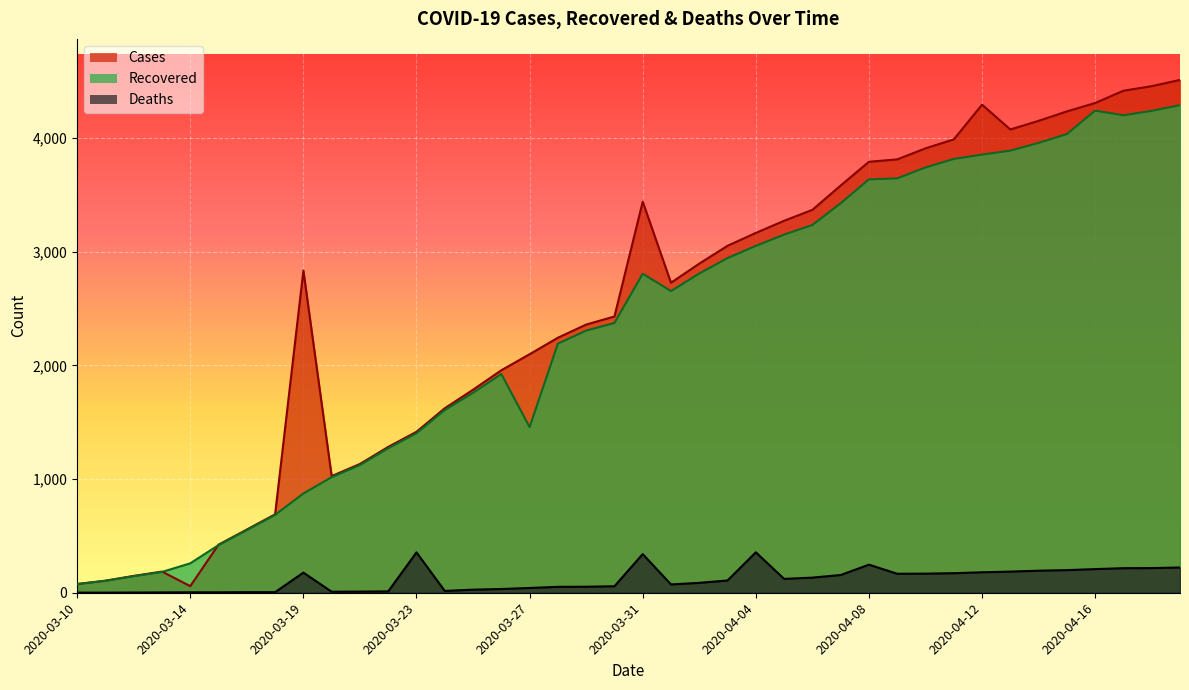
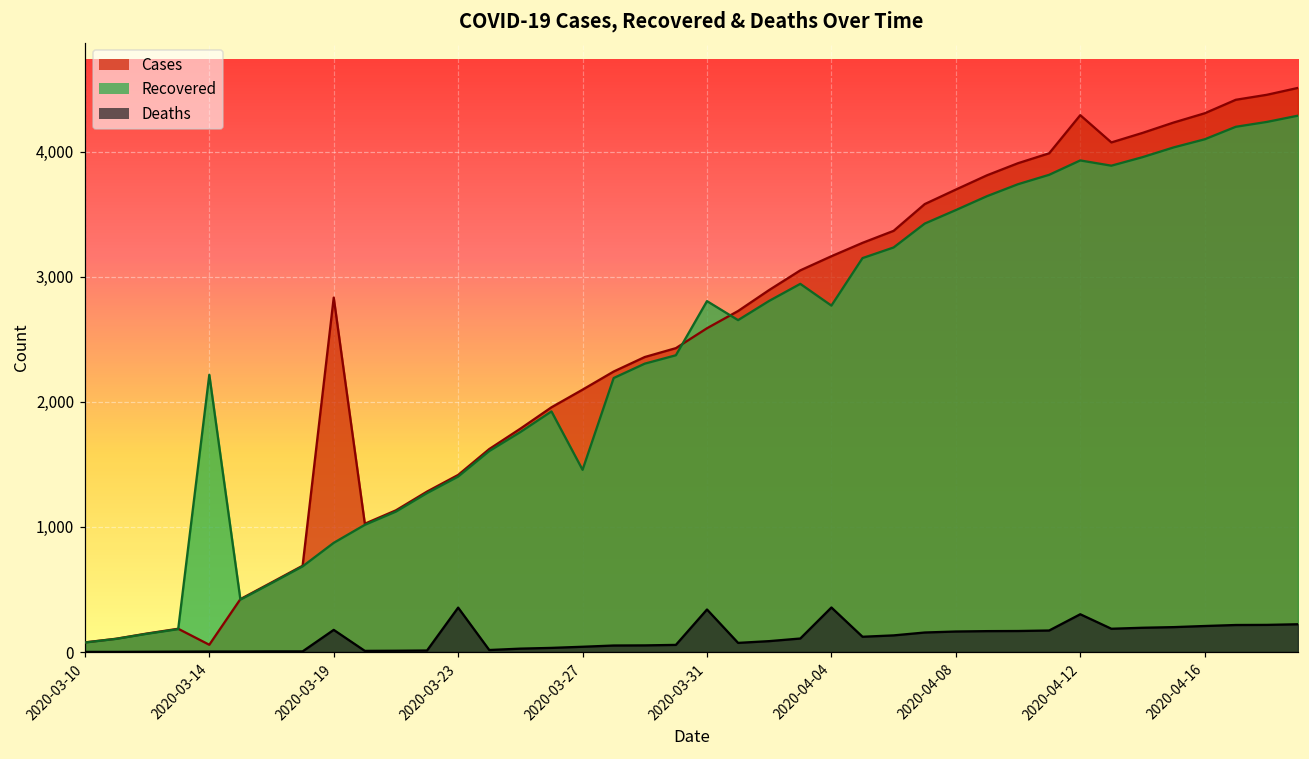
  {
    "Cases": {
      "2020-03-14": "60",
      "2020-03-19": "2,830",
      "2020-03-27": "2,100",
-     "2020-03-31": "3,440",
+     "2020-03-31": "2,590",
      "2020-04-04": "3,170",
-     "2020-04-08": "3,790",
+     "2020-04-08": "3,700",
      "2020-04-12": "4,290",
      "2020-04-16": "4,310"
    },
    "Recovered": {
-     "2020-03-14": "260",
+     "2020-03-14": "2,220",
      "2020-03-19": "870",
      "2020-03-27": "1,460",
      "2020-03-31": "2,810",
-     "2020-04-04": "3,050",
-     "2020-04-08": "3,640",
-     "2020-04-12": "3,850",
-     "2020-04-16": "4,240"
+     "2020-04-04": "2,770",
+     "2020-04-08": "3,530",
+     "2020-04-12": "3,930",
+     "2020-04-16": "4,100"
    },
    "Deaths": {
      "2020-03-10": "0",
      "2020-03-14": "0",
      "2020-03-19": "180",
      "2020-03-23": "360",
      "2020-03-27": "40",
      "2020-03-31": "340",
      "2020-04-04": "360",
-     "2020-04-08": "250",
-     "2020-04-12": "180",
+     "2020-04-08": "160",
+     "2020-04-12": "300",
      "2020-04-16": "210"
    }
  }
